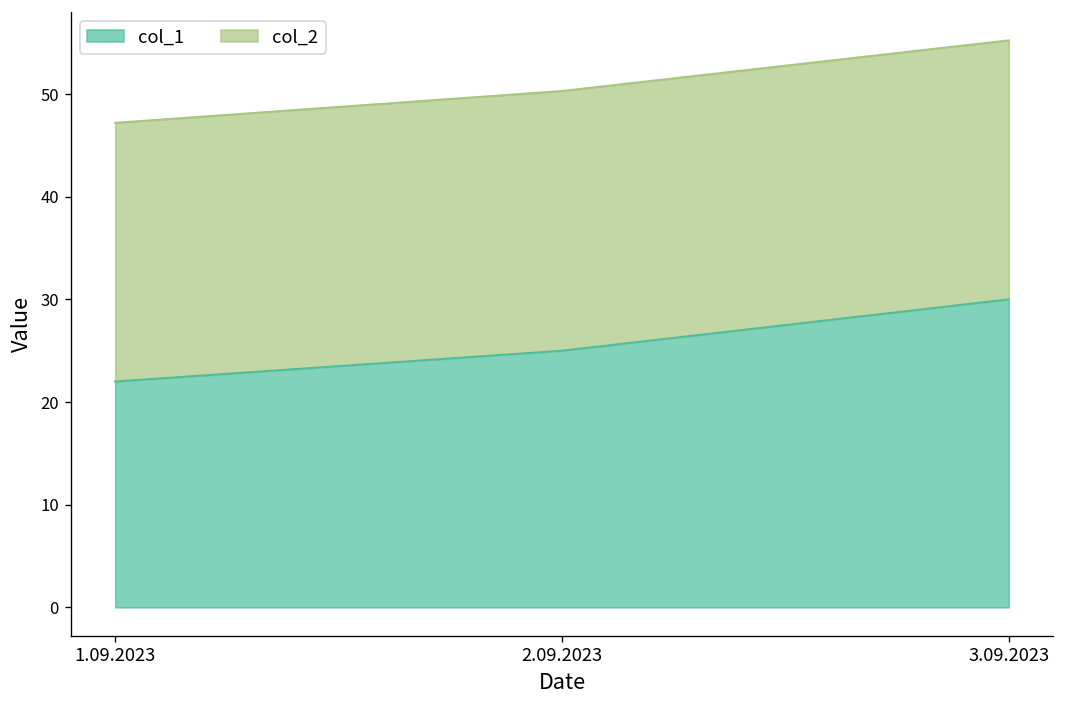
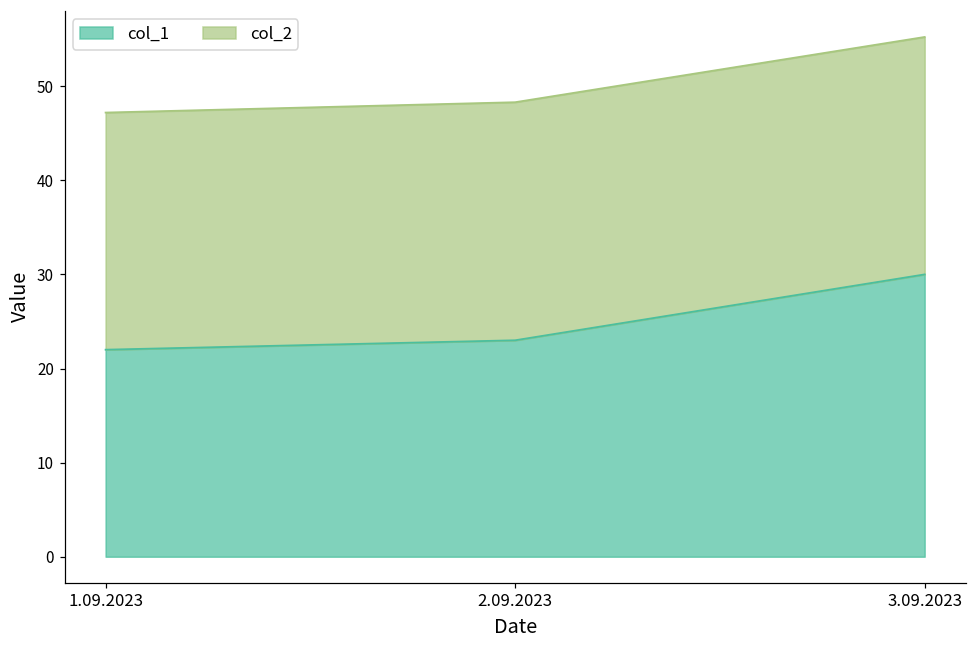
  {
    "col_1": {
      "1.09.2023": 22,
-     "2.09.2023": 25,
+     "2.09.2023": 23,
      "3.09.2023": 30
    },
    "col_2": {
      "1.09.2023": 25,
      "2.09.2023": 25,
      "3.09.2023": 25
    }
  }
